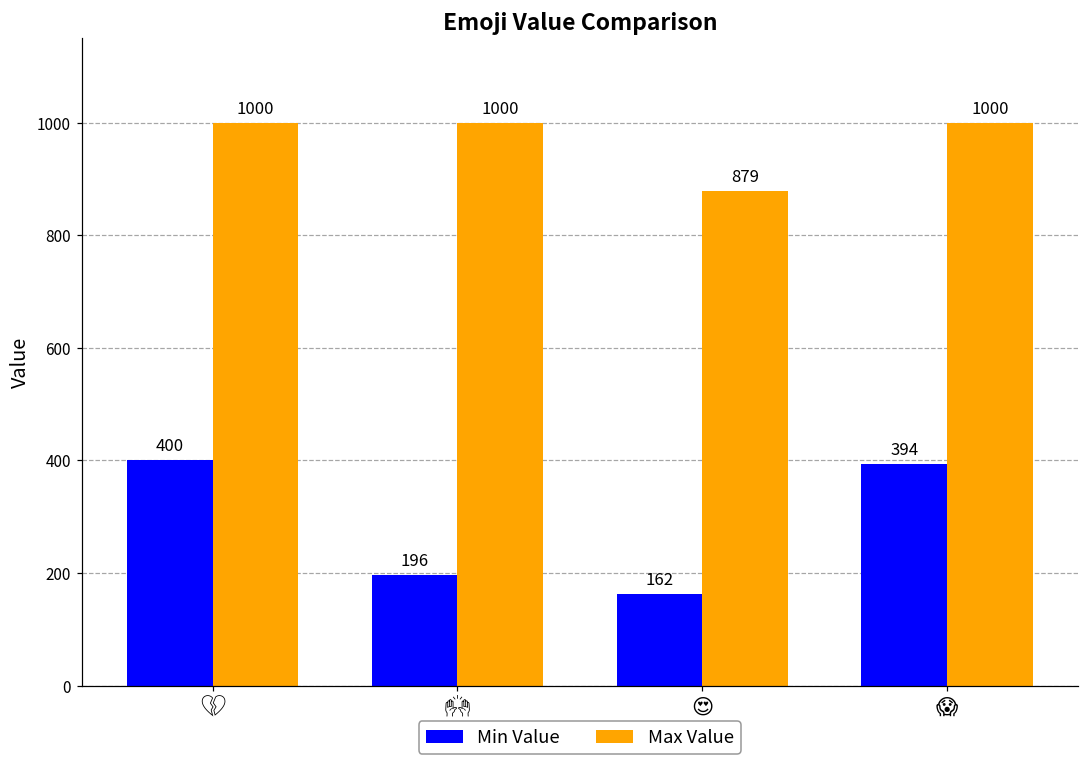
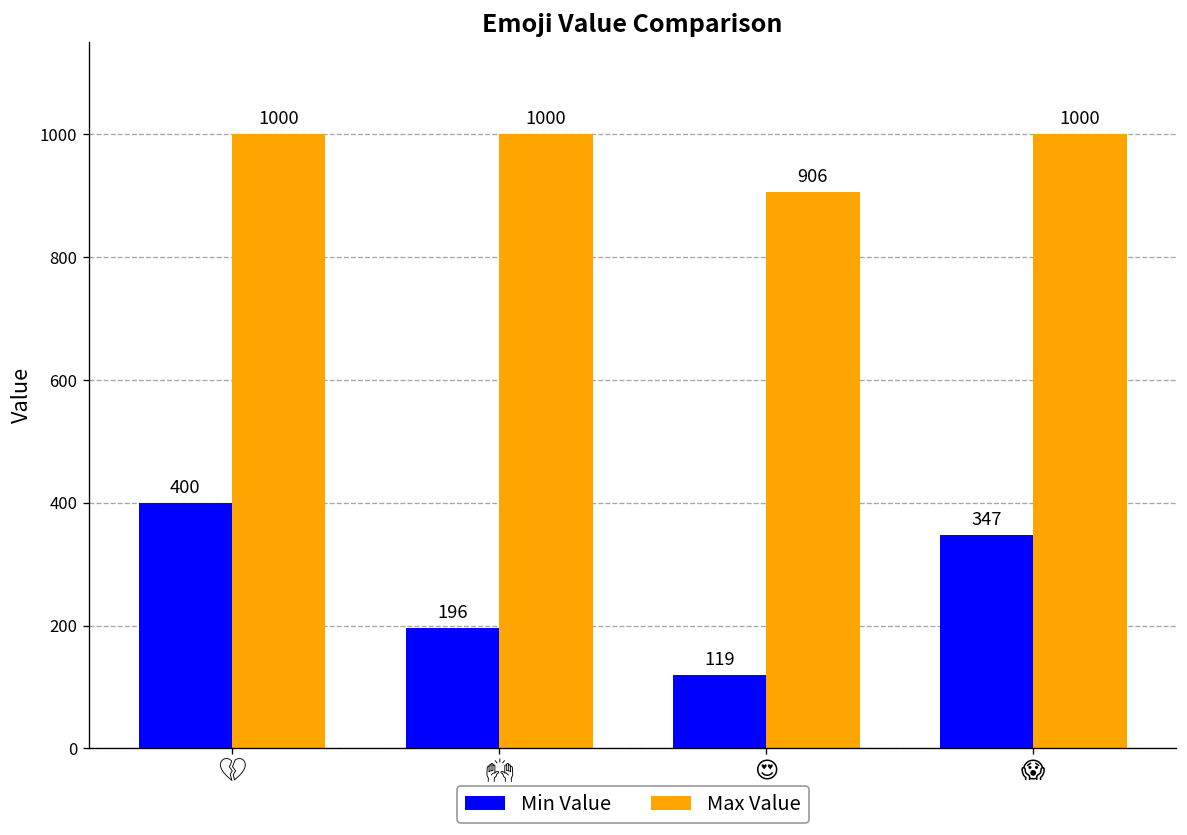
  {
    "Min Value": {
      "💔": 400,
      "🙌": 196,
-     "😍": 162,
-     "😱": 394
+     "😍": 119,
+     "😱": 347
    },
    "Max Value": {
      "💔": 1000,
      "🙌": 1000,
-     "😍": 879,
+     "😍": 906,
      "😱": 1000
    }
  }
